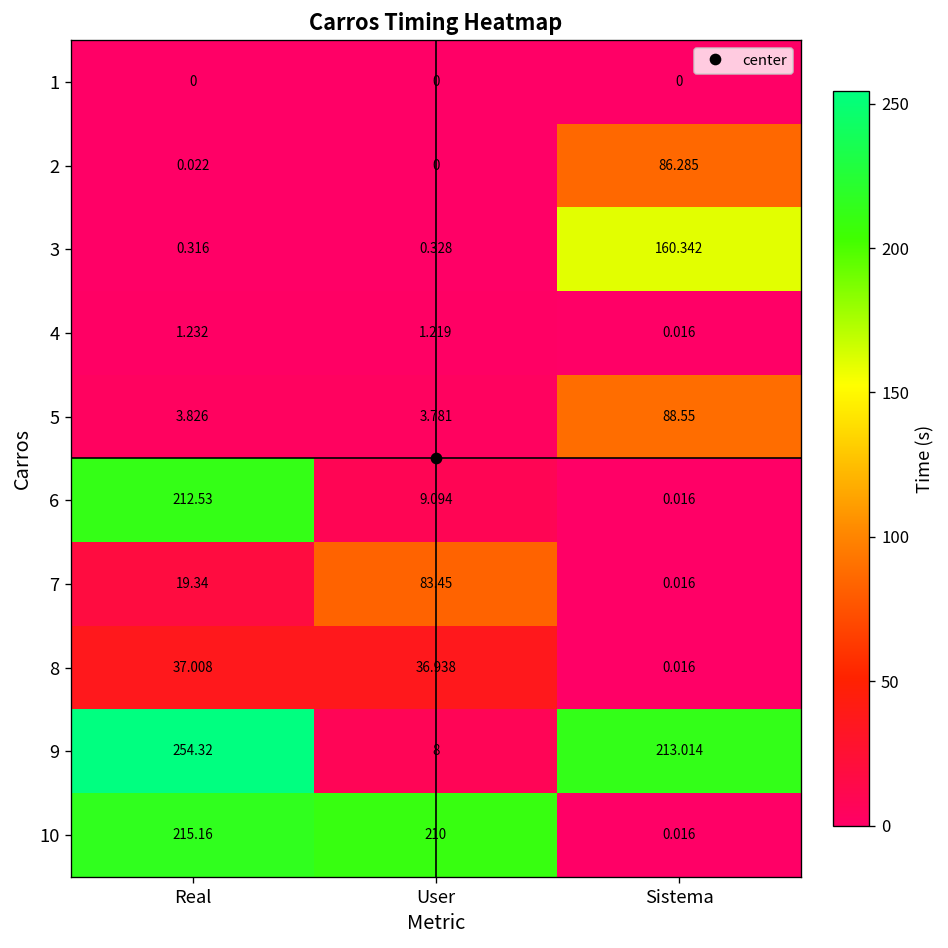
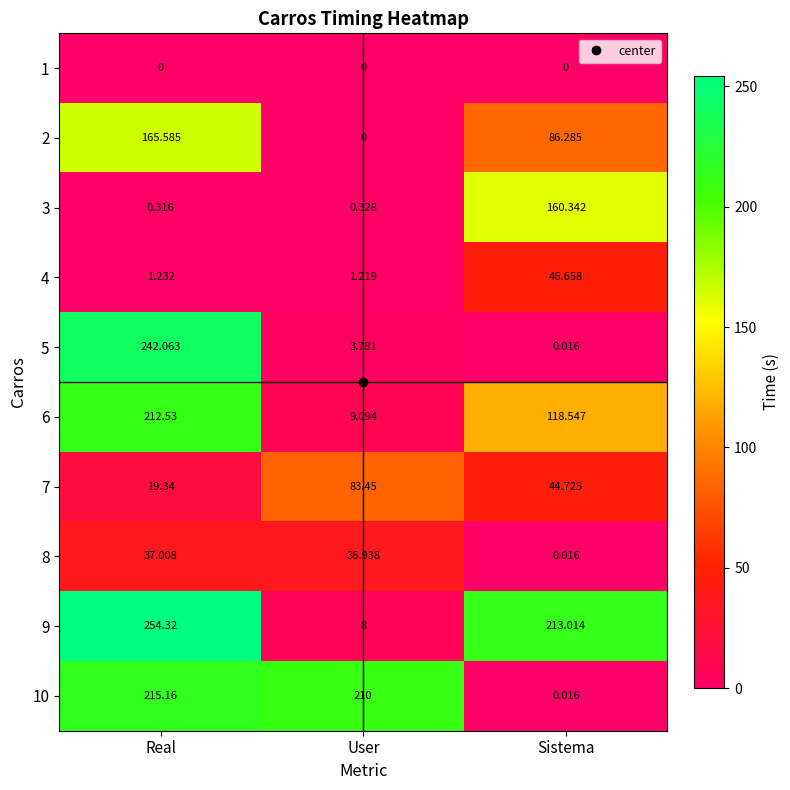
  {
    "1": {
      "Real": 0,
      "User": 0,
      "Sistema": 0
    },
    "2": {
-     "Real": 0.022,
+     "Real": 165.585,
      "User": 0,
      "Sistema": 86.285
    },
    "3": {
      "Real": 0.316,
      "User": 0.328,
      "Sistema": 160.342
    },
    "4": {
      "Real": 1.232,
      "User": 1.219,
-     "Sistema": 0.016
+     "Sistema": 46.658
    },
    "5": {
-     "Real": 3.826,
+     "Real": 242.063,
      "User": 3.781,
-     "Sistema": 88.55
+     "Sistema": 0.016
    },
    "6": {
      "Real": 212.53,
      "User": 9.094,
-     "Sistema": 0.016
+     "Sistema": 118.547
    },
    "7": {
      "Real": 19.34,
      "User": 83.45,
-     "Sistema": 0.016
+     "Sistema": 44.725
    },
    "8": {
      "Real": 37.008,
      "User": 36.938,
      "Sistema": 0.016
    },
    "9": {
      "Real": 254.32,
      "User": 8,
      "Sistema": 213.014
    },
    "10": {
      "Real": 215.16,
      "User": 210,
      "Sistema": 0.016
    }
  }
